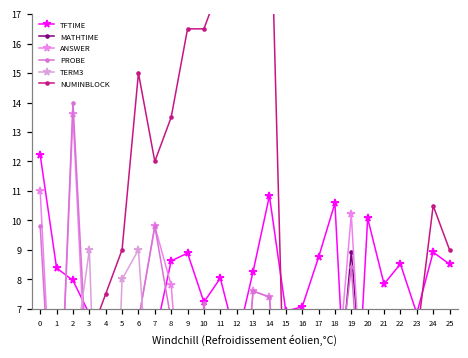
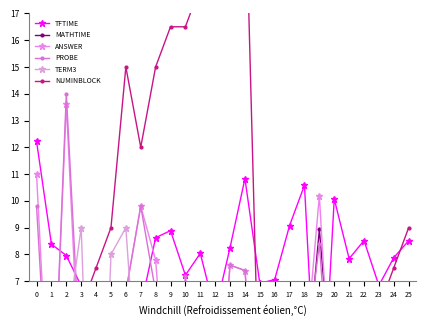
  {
    "TFTIME": {
      "0": 12.2,
      "1": 8.4,
      "2": 8.0,
      "8": 8.6,
      "9": 8.9,
      "11": 8.0,
      "13": 8.3,
      "14": 10.8,
      "16": 7.1,
-     "17": 8.7,
+     "17": 9.1,
      "18": 10.6,
      "20": 10.1,
      "21": 7.8,
      "22": 8.5,
-     "24": 8.9,
+     "24": 7.9,
      "25": 8.5
    },
    "MATHTIME": {
      "19": 8.9
    },
    "NUMINBLOCK": {
      "4": 7.5,
      "5": 9.0,
      "6": 15.0,
      "7": 12.0,
-     "8": 13.5,
+     "8": 15.0,
      "9": 16.5,
      "10": 16.5,
-     "24": 10.5,
+     "24": 7.5,
      "25": 9.0
    }
  }
